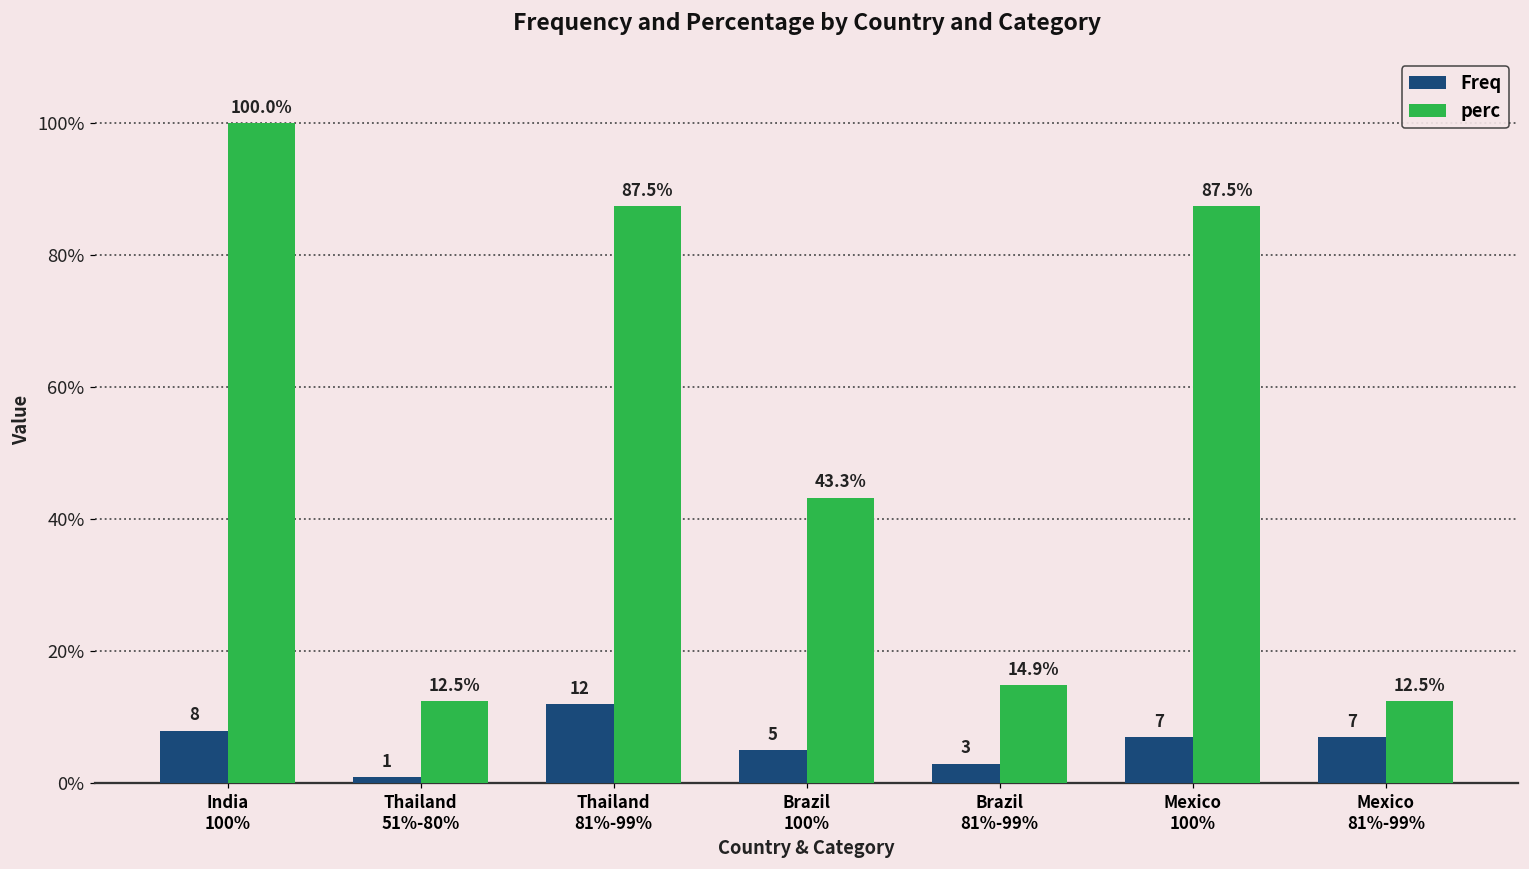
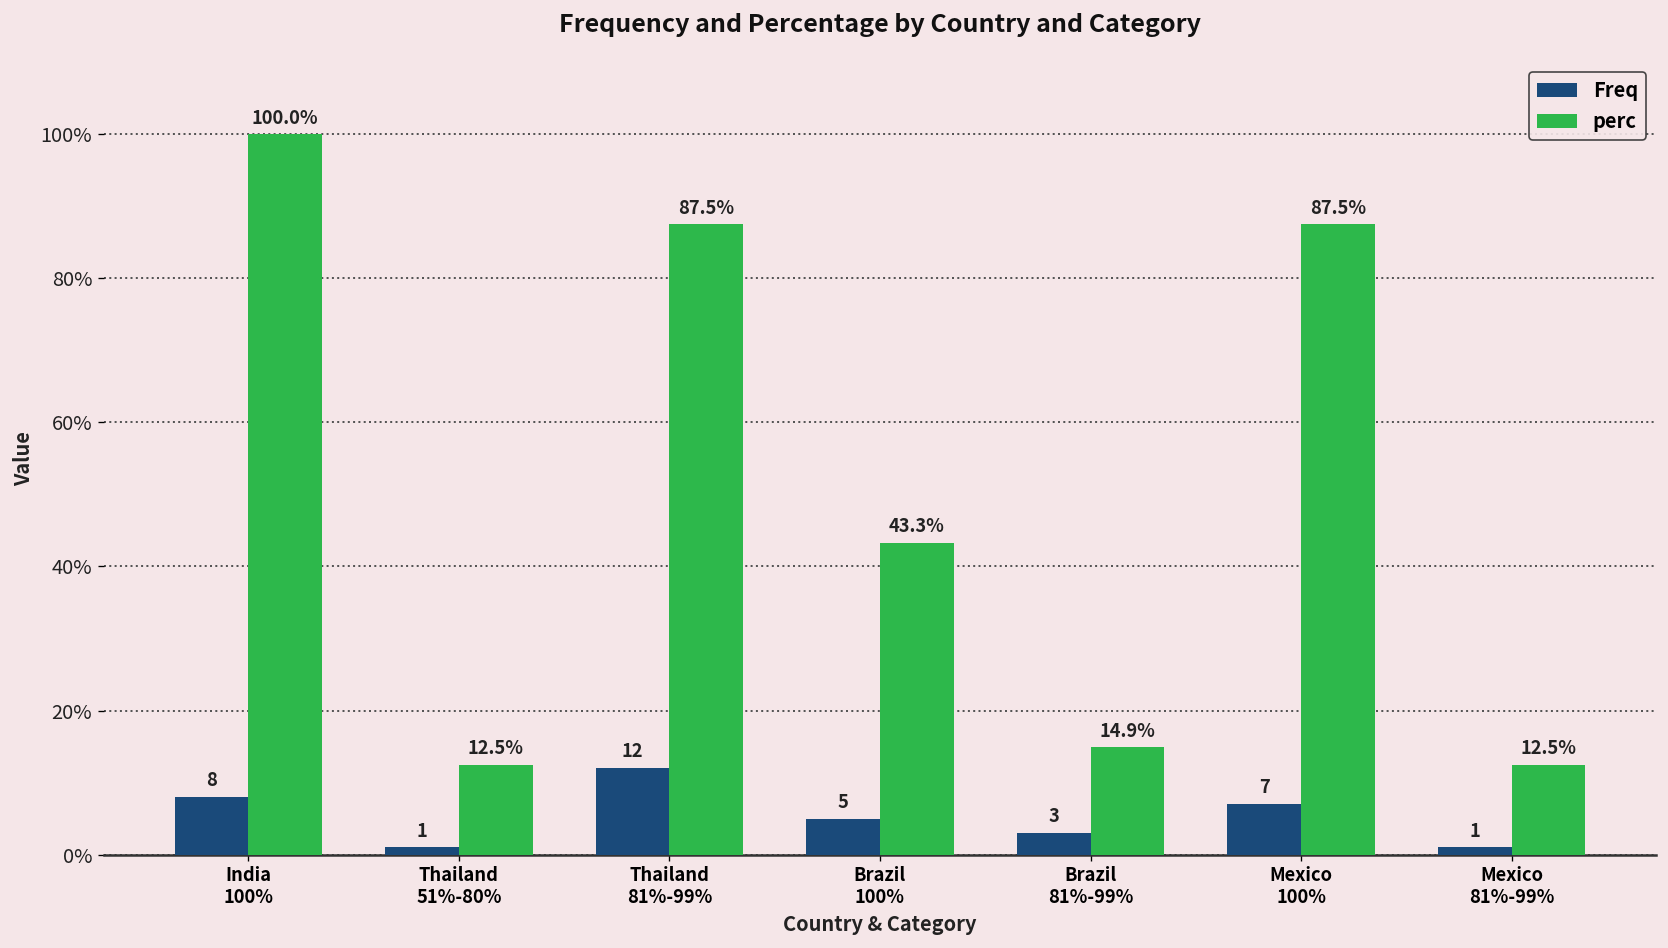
  {
    "Freq": {
      "India 100%": "8",
      "Thailand 51%-80%": "1",
      "Thailand 81%-99%": "12",
      "Brazil 100%": "5",
      "Brazil 81%-99%": "3",
      "Mexico 100%": "7",
-     "Mexico 81%-99%": "7"
+     "Mexico 81%-99%": "1"
    },
    "perc": {
      "India 100%": "100.0%",
      "Thailand 51%-80%": "12.5%",
      "Thailand 81%-99%": "87.5%",
      "Brazil 100%": "43.3%",
      "Brazil 81%-99%": "14.9%",
      "Mexico 100%": "87.5%",
      "Mexico 81%-99%": "12.5%"
    }
  }
